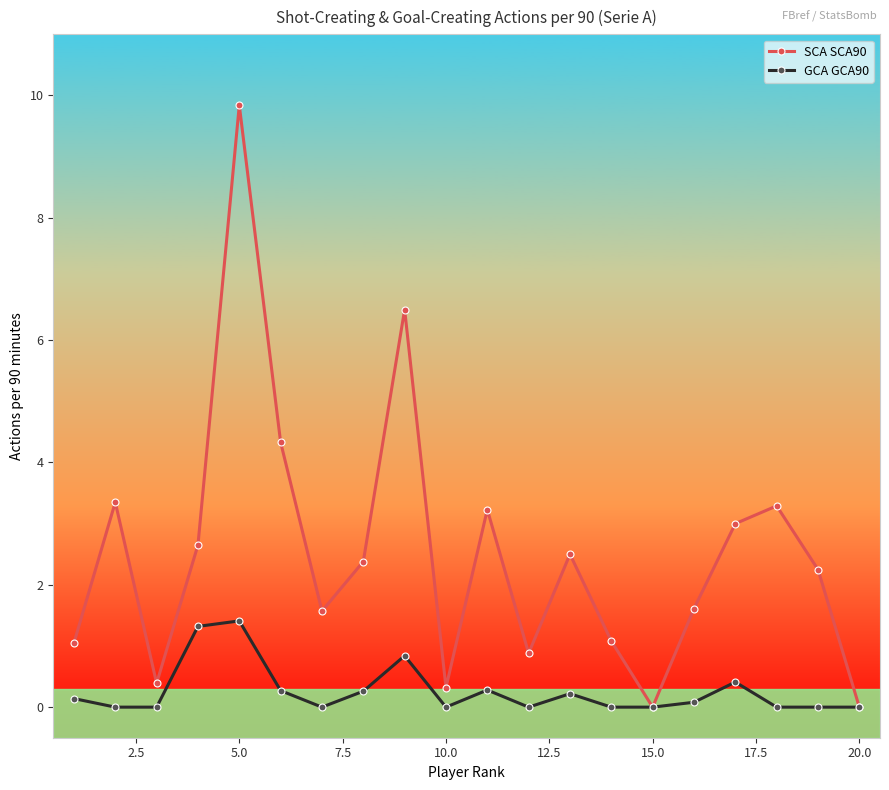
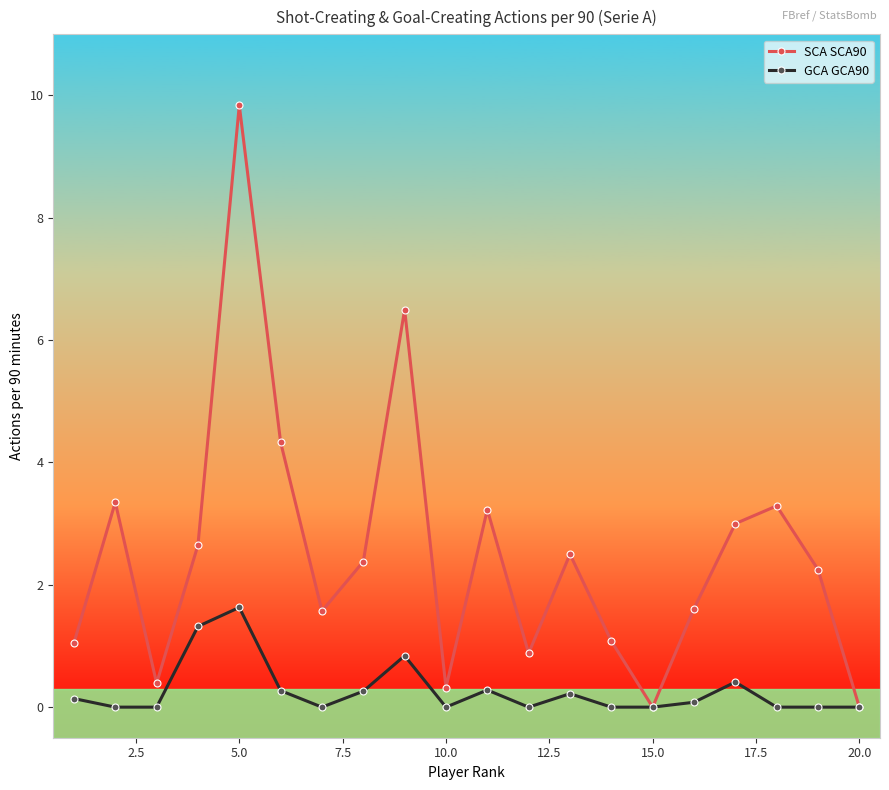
  {
    "SCA SCA90": {
      "5.0": 9.8,
      "10.0": 0.3
    },
    "GCA GCA90": {
-     "5.0": 1.4
+     "5.0": 1.6
    }
  }
